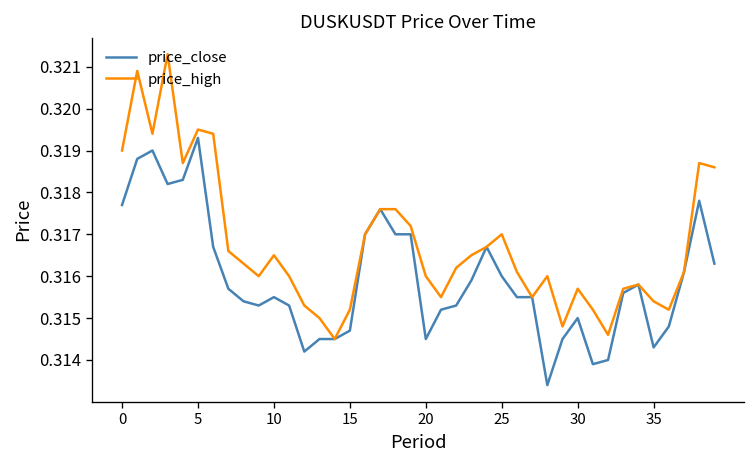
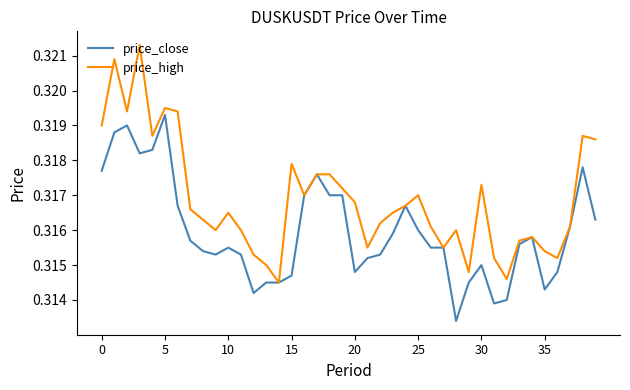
  {
    "price_close": {
      "0": 0.3177,
      "5": 0.3193,
      "10": 0.3155,
      "15": 0.3147,
-     "20": 0.3145,
+     "20": 0.3148,
      "25": 0.3160,
      "30": 0.3150,
      "35": 0.3143
    },
    "price_high": {
      "0": 0.3190,
      "5": 0.3195,
      "10": 0.3165,
-     "15": 0.3152,
-     "20": 0.3160,
+     "15": 0.3179,
+     "20": 0.3168,
      "25": 0.3170,
-     "30": 0.3157,
+     "30": 0.3173,
      "35": 0.3154
    }
  }
